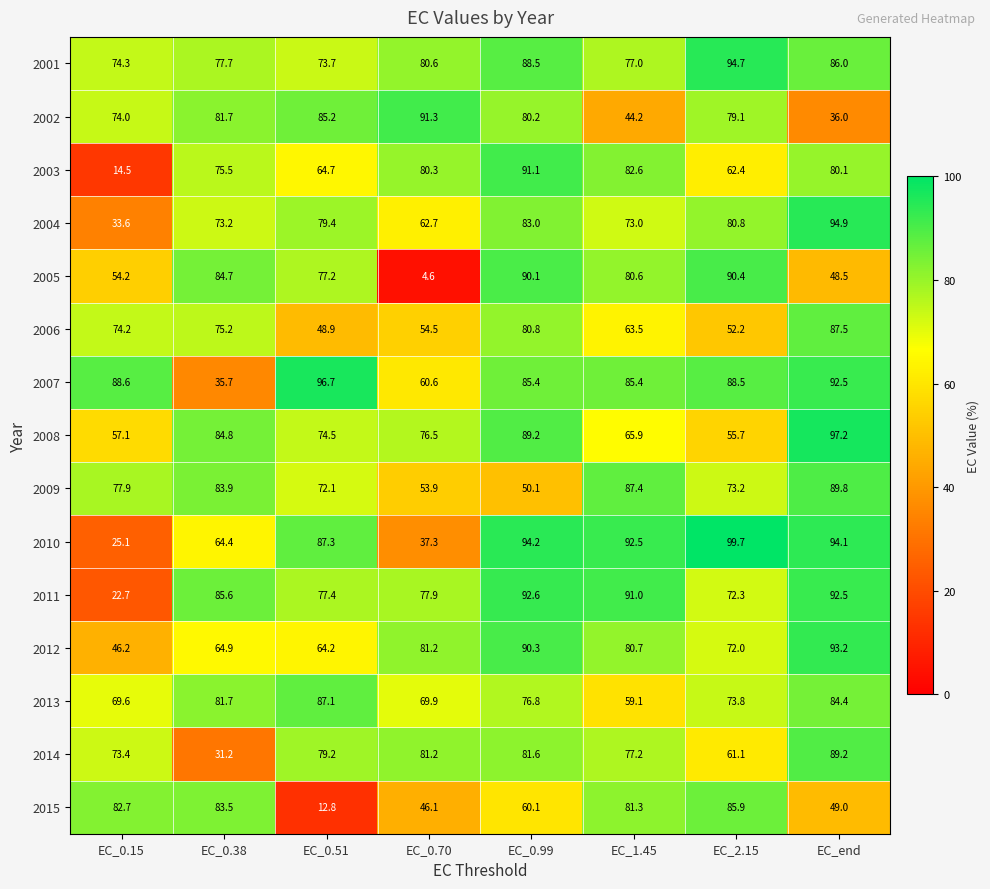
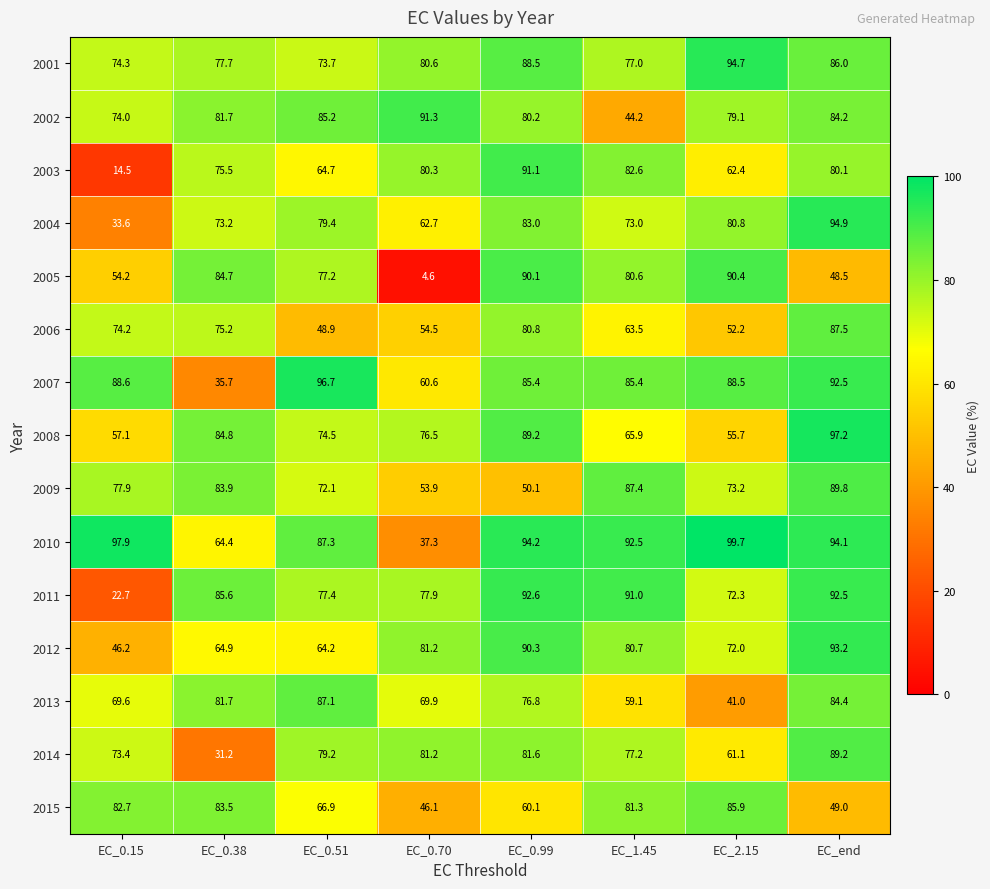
  {
    "2001": {
      "EC_0.15": 74.3,
      "EC_0.38": 77.7,
      "EC_0.51": 73.7,
      "EC_0.70": 80.6,
      "EC_0.99": 88.5,
      "EC_1.45": 77.0,
      "EC_2.15": 94.7,
      "EC_end": 86.0
    },
    "2002": {
      "EC_0.15": 74.0,
      "EC_0.38": 81.7,
      "EC_0.51": 85.2,
      "EC_0.70": 91.3,
      "EC_0.99": 80.2,
      "EC_1.45": 44.2,
      "EC_2.15": 79.1,
-     "EC_end": 36.0
+     "EC_end": 84.2
    },
    "2003": {
      "EC_0.15": 14.5,
      "EC_0.38": 75.5,
      "EC_0.51": 64.7,
      "EC_0.70": 80.3,
      "EC_0.99": 91.1,
      "EC_1.45": 82.6,
      "EC_2.15": 62.4,
      "EC_end": 80.1
    },
    "2004": {
      "EC_0.15": 33.6,
      "EC_0.38": 73.2,
      "EC_0.51": 79.4,
      "EC_0.70": 62.7,
      "EC_0.99": 83.0,
      "EC_1.45": 73.0,
      "EC_2.15": 80.8,
      "EC_end": 94.9
    },
    "2005": {
      "EC_0.15": 54.2,
      "EC_0.38": 84.7,
      "EC_0.51": 77.2,
      "EC_0.70": 4.6,
      "EC_0.99": 90.1,
      "EC_1.45": 80.6,
      "EC_2.15": 90.4,
      "EC_end": 48.5
    },
    "2006": {
      "EC_0.15": 74.2,
      "EC_0.38": 75.2,
      "EC_0.51": 48.9,
      "EC_0.70": 54.5,
      "EC_0.99": 80.8,
      "EC_1.45": 63.5,
      "EC_2.15": 52.2,
      "EC_end": 87.5
    },
    "2007": {
      "EC_0.15": 88.6,
      "EC_0.38": 35.7,
      "EC_0.51": 96.7,
      "EC_0.70": 60.6,
      "EC_0.99": 85.4,
      "EC_1.45": 85.4,
      "EC_2.15": 88.5,
      "EC_end": 92.5
    },
    "2008": {
      "EC_0.15": 57.1,
      "EC_0.38": 84.8,
      "EC_0.51": 74.5,
      "EC_0.70": 76.5,
      "EC_0.99": 89.2,
      "EC_1.45": 65.9,
      "EC_2.15": 55.7,
      "EC_end": 97.2
    },
    "2009": {
      "EC_0.15": 77.9,
      "EC_0.38": 83.9,
      "EC_0.51": 72.1,
      "EC_0.70": 53.9,
      "EC_0.99": 50.1,
      "EC_1.45": 87.4,
      "EC_2.15": 73.2,
      "EC_end": 89.8
    },
    "2010": {
-     "EC_0.15": 25.1,
+     "EC_0.15": 97.9,
      "EC_0.38": 64.4,
      "EC_0.51": 87.3,
      "EC_0.70": 37.3,
      "EC_0.99": 94.2,
      "EC_1.45": 92.5,
      "EC_2.15": 99.7,
      "EC_end": 94.1
    },
    "2011": {
      "EC_0.15": 22.7,
      "EC_0.38": 85.6,
      "EC_0.51": 77.4,
      "EC_0.70": 77.9,
      "EC_0.99": 92.6,
      "EC_1.45": 91.0,
      "EC_2.15": 72.3,
      "EC_end": 92.5
    },
    "2012": {
      "EC_0.15": 46.2,
      "EC_0.38": 64.9,
      "EC_0.51": 64.2,
      "EC_0.70": 81.2,
      "EC_0.99": 90.3,
      "EC_1.45": 80.7,
      "EC_2.15": 72.0,
      "EC_end": 93.2
    },
    "2013": {
      "EC_0.15": 69.6,
      "EC_0.38": 81.7,
      "EC_0.51": 87.1,
      "EC_0.70": 69.9,
      "EC_0.99": 76.8,
      "EC_1.45": 59.1,
-     "EC_2.15": 73.8,
+     "EC_2.15": 41.0,
      "EC_end": 84.4
    },
    "2014": {
      "EC_0.15": 73.4,
      "EC_0.38": 31.2,
      "EC_0.51": 79.2,
      "EC_0.70": 81.2,
      "EC_0.99": 81.6,
      "EC_1.45": 77.2,
      "EC_2.15": 61.1,
      "EC_end": 89.2
    },
    "2015": {
      "EC_0.15": 82.7,
      "EC_0.38": 83.5,
-     "EC_0.51": 12.8,
+     "EC_0.51": 66.9,
      "EC_0.70": 46.1,
      "EC_0.99": 60.1,
      "EC_1.45": 81.3,
      "EC_2.15": 85.9,
      "EC_end": 49.0
    }
  }
